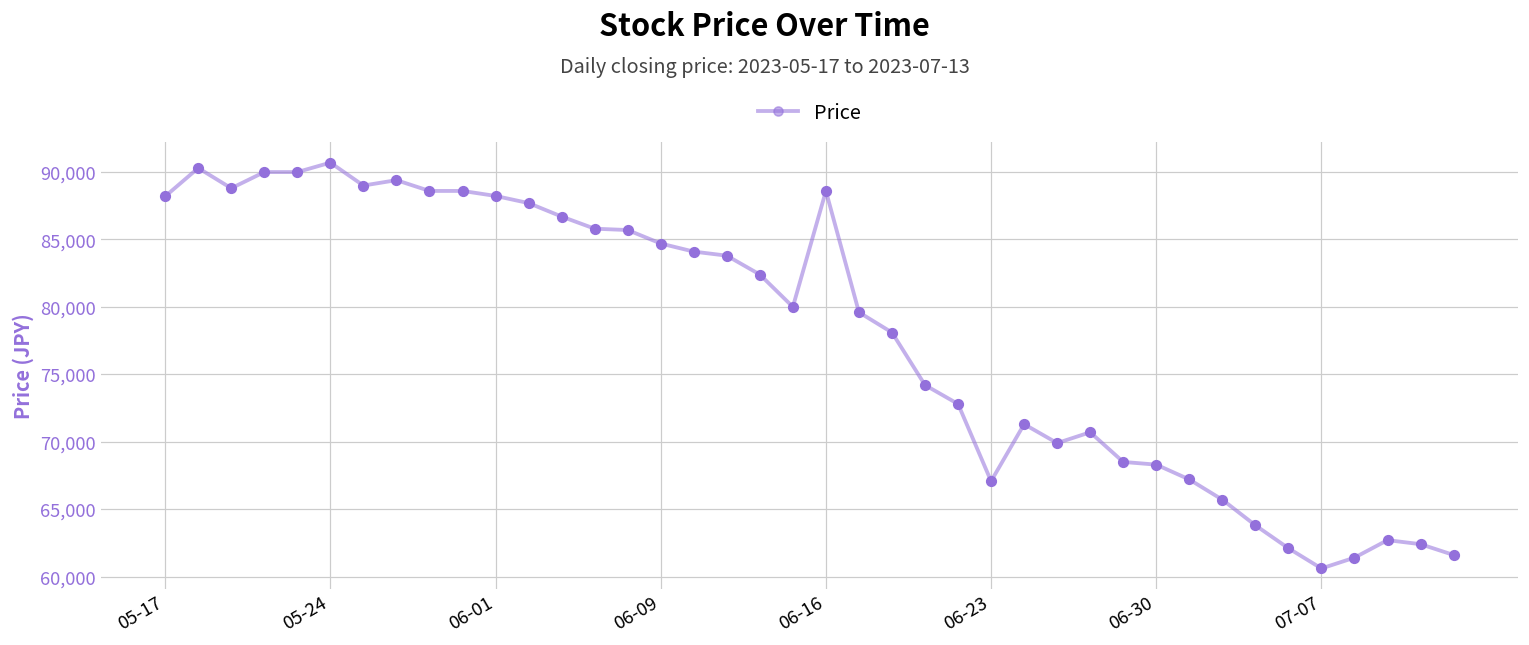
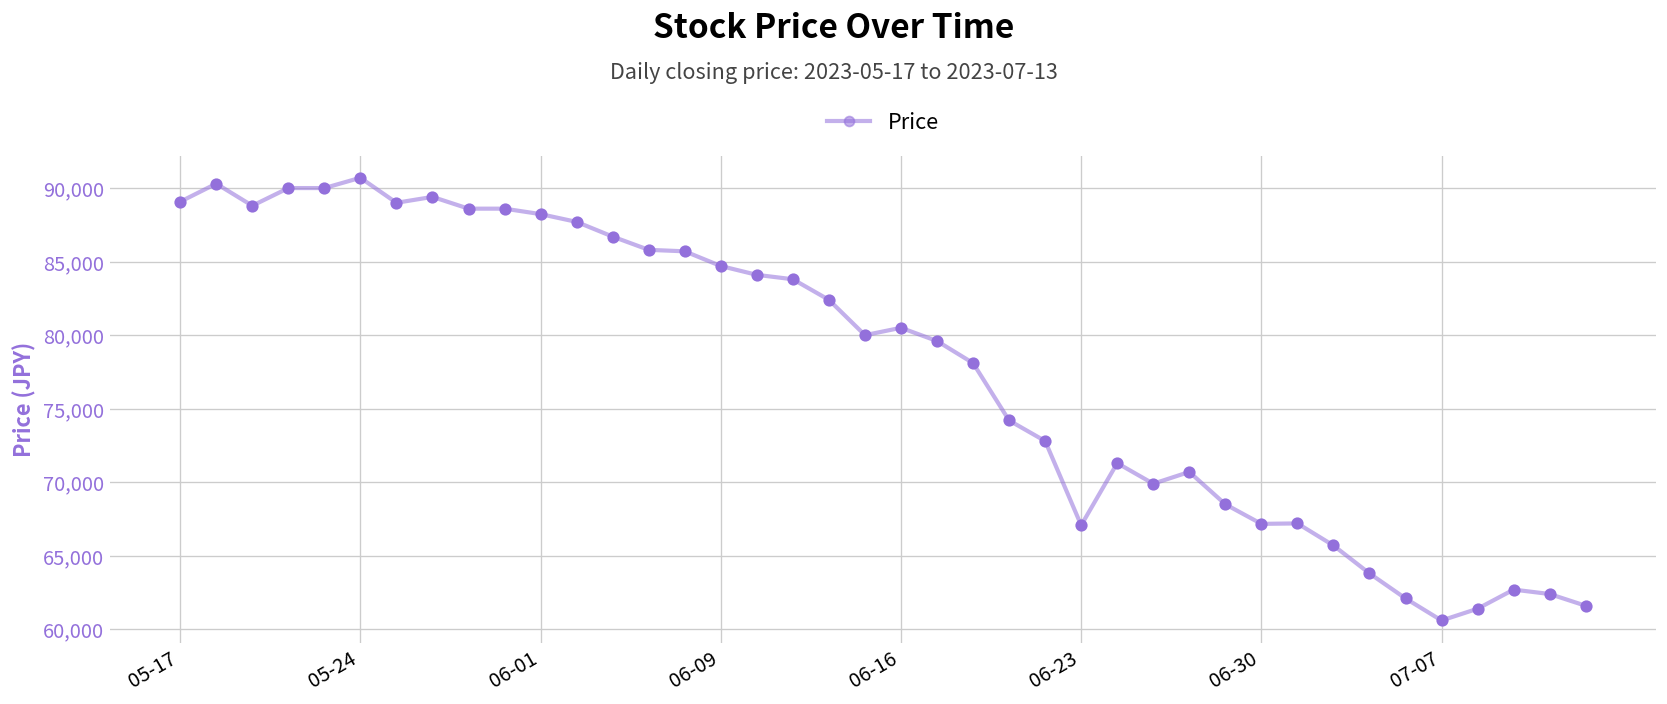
  {
-   "05-17": "88,200",
+   "05-17": "89,100",
    "05-24": "90,700",
    "06-01": "88,200",
    "06-09": "84,700",
-   "06-16": "88,600",
+   "06-16": "80,500",
    "06-23": "67,100",
-   "06-30": "68,300",
+   "06-30": "67,200",
    "07-07": "60,600"
  }
